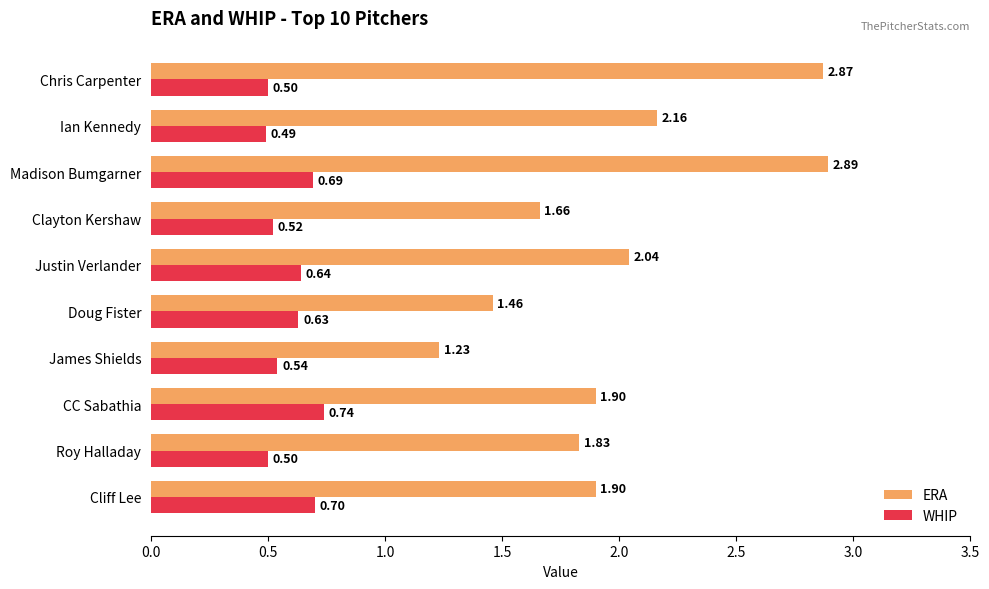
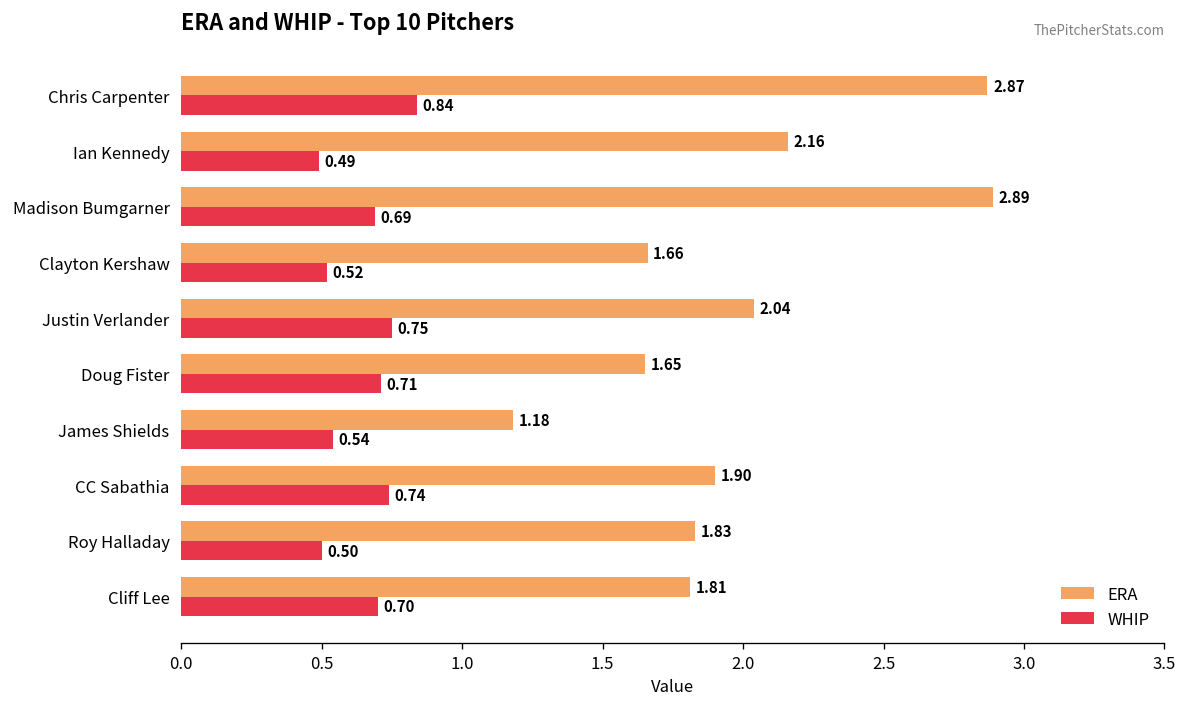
  {
    "ERA": {
      "Chris Carpenter": 2.87,
      "Ian Kennedy": 2.16,
      "Madison Bumgarner": 2.89,
      "Clayton Kershaw": 1.66,
      "Justin Verlander": 2.04,
-     "Doug Fister": 1.46,
-     "James Shields": 1.23,
+     "Doug Fister": 1.65,
+     "James Shields": 1.18,
      "CC Sabathia": 1.90,
      "Roy Halladay": 1.83,
-     "Cliff Lee": 1.90
+     "Cliff Lee": 1.81
    },
    "WHIP": {
-     "Chris Carpenter": 0.50,
+     "Chris Carpenter": 0.84,
      "Ian Kennedy": 0.49,
      "Madison Bumgarner": 0.69,
      "Clayton Kershaw": 0.52,
-     "Justin Verlander": 0.64,
-     "Doug Fister": 0.63,
+     "Justin Verlander": 0.75,
+     "Doug Fister": 0.71,
      "James Shields": 0.54,
      "CC Sabathia": 0.74,
      "Roy Halladay": 0.50,
      "Cliff Lee": 0.70
    }
  }
